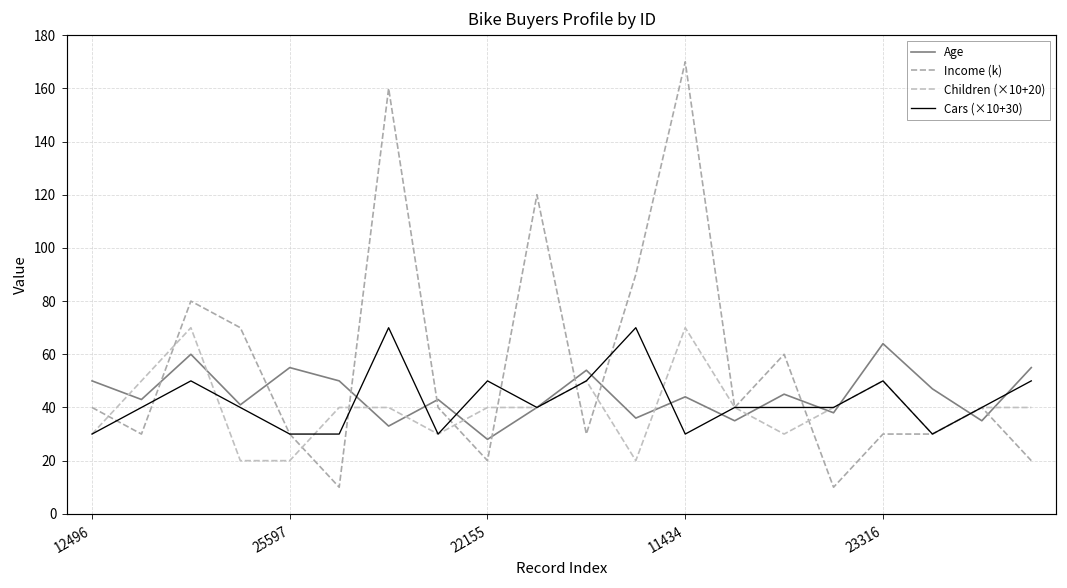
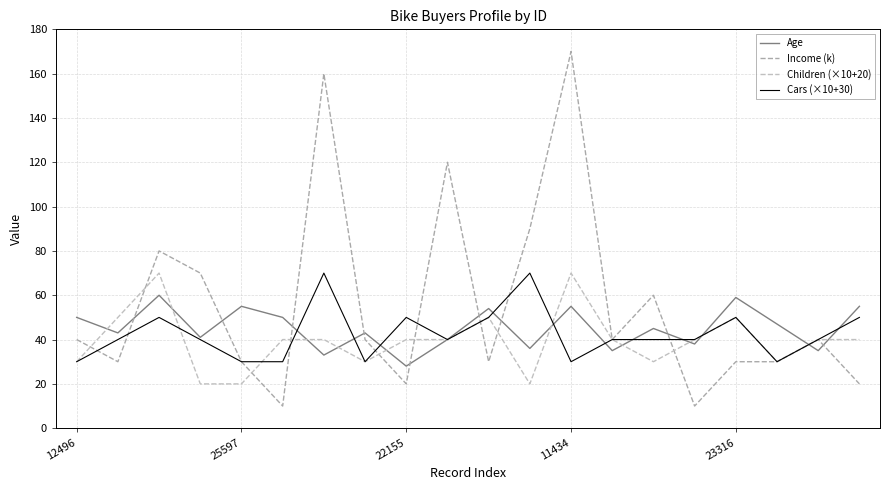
  {
    "Age": {
      "12496": 50,
      "25597": 55,
      "22155": 28,
-     "11434": 44,
-     "23316": 64
+     "11434": 55,
+     "23316": 59
    },
    "Cars (×10+30)": {
      "22155": 50,
      "11434": 30
    }
  }
